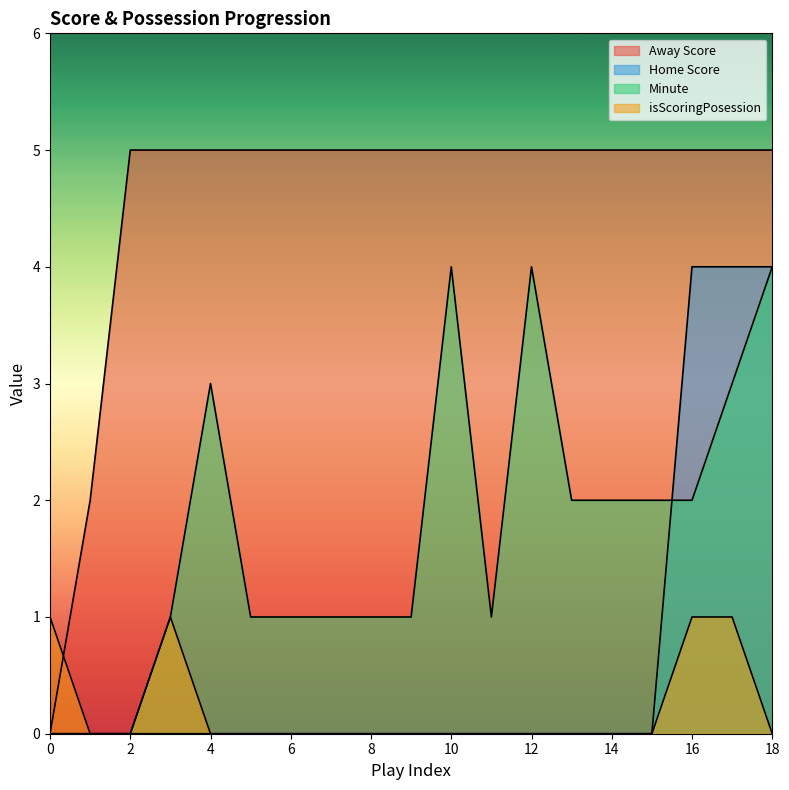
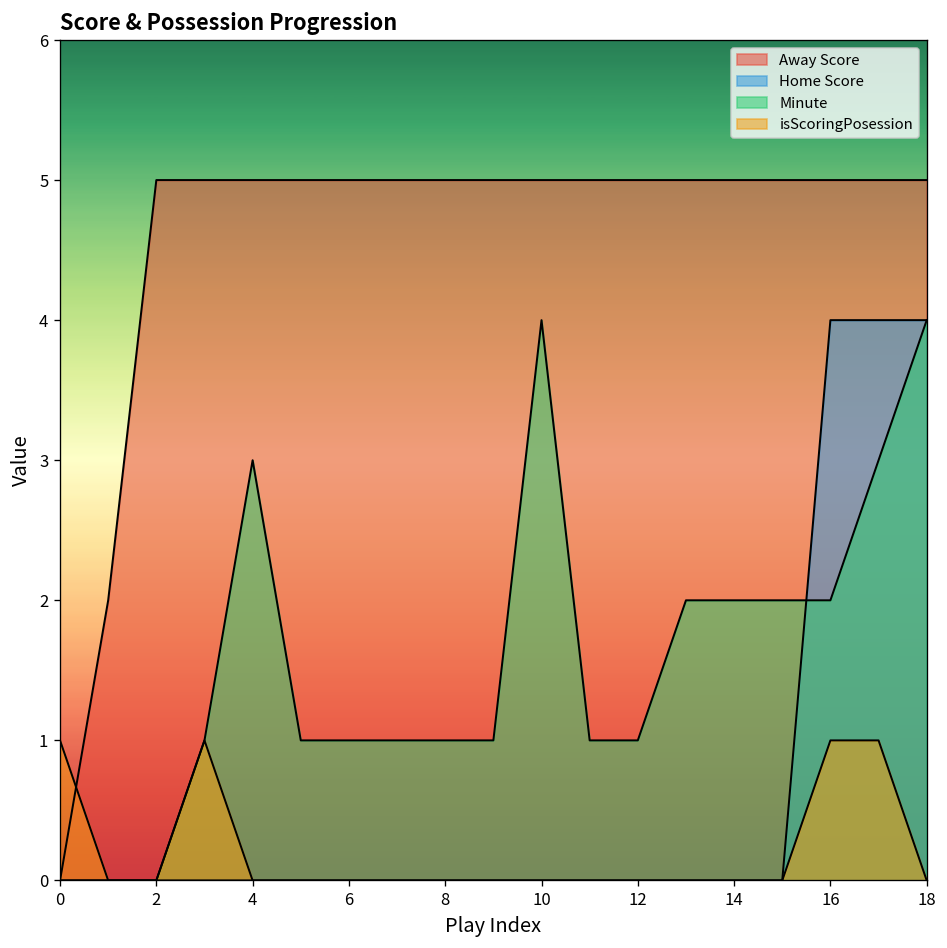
  {
    "Away Score": {
      "2": 5,
      "4": 5,
      "6": 5,
      "8": 5,
      "10": 5,
      "12": 5,
      "14": 5,
      "16": 5,
      "18": 5
    },
    "Home Score": {
      "16": 4
    },
    "Minute": {
      "4": 3,
      "6": 1,
      "8": 1,
      "10": 4,
-     "12": 4,
+     "12": 1,
      "14": 2,
      "16": 2
    },
    "isScoringPosession": {
      "0": 1,
      "16": 1,
      "18": 0
    }
  }
